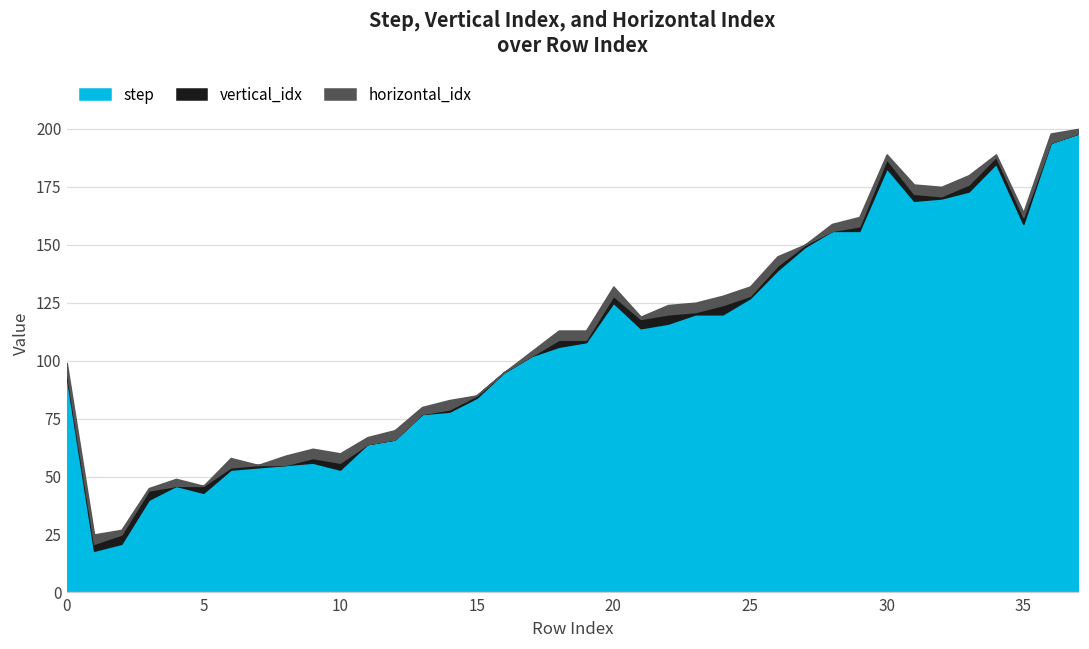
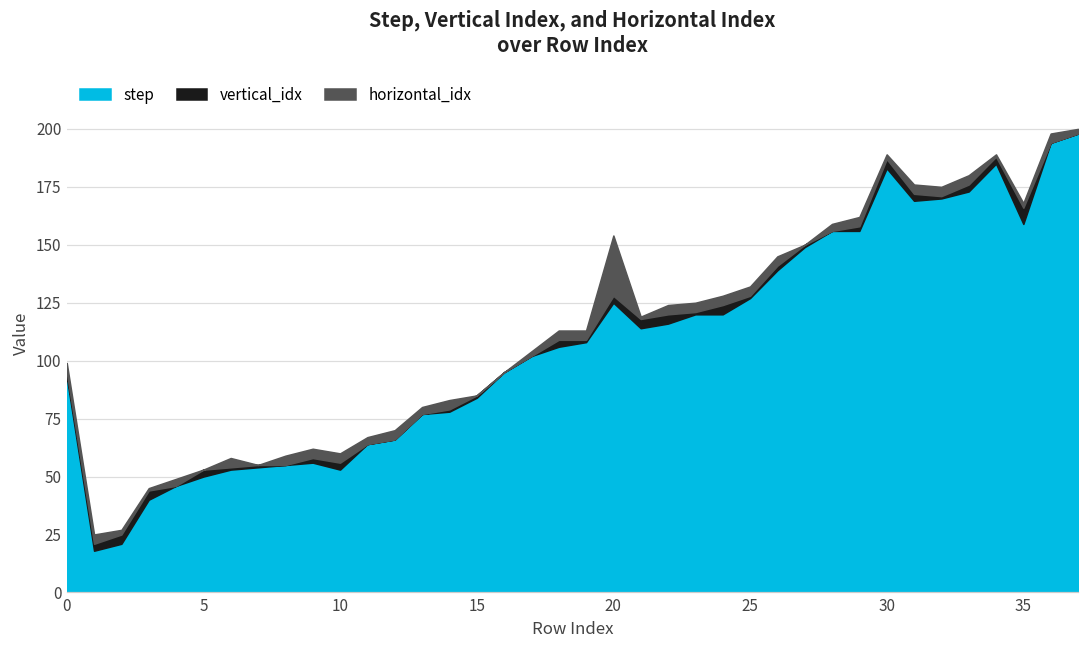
  {
    "step": {
-     "5": 43
+     "5": 50
    },
    "vertical_idx": {
-     "35": 3
+     "35": 7
    },
    "horizontal_idx": {
      "0": 4,
      "10": 4,
-     "20": 4,
+     "20": 26,
      "25": 4,
      "30": 2,
      "35": 2
    }
  }
